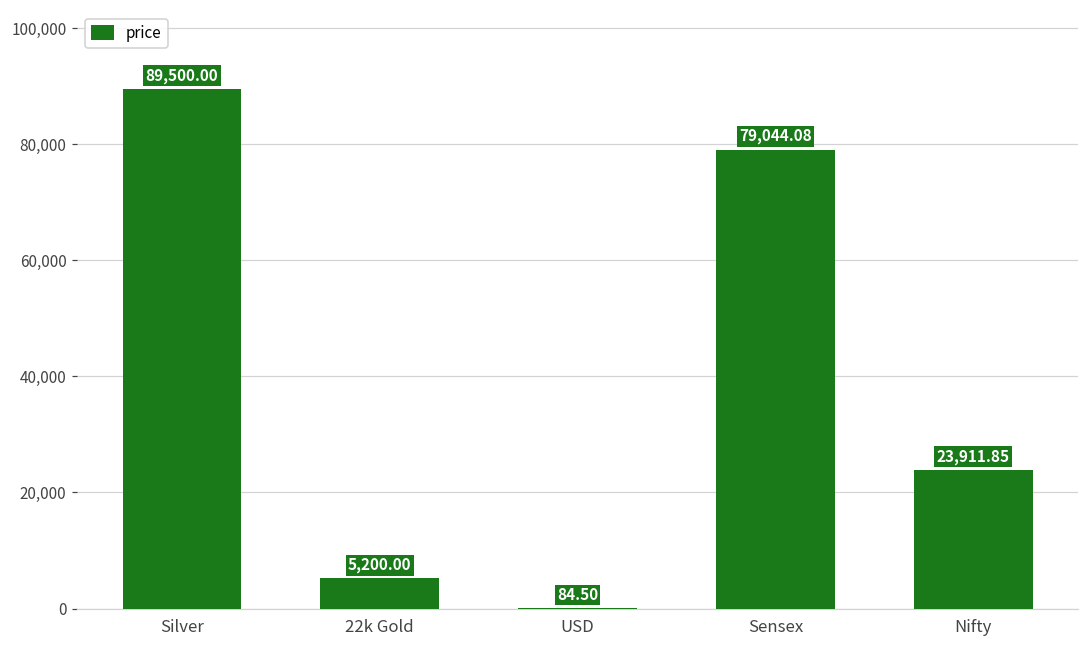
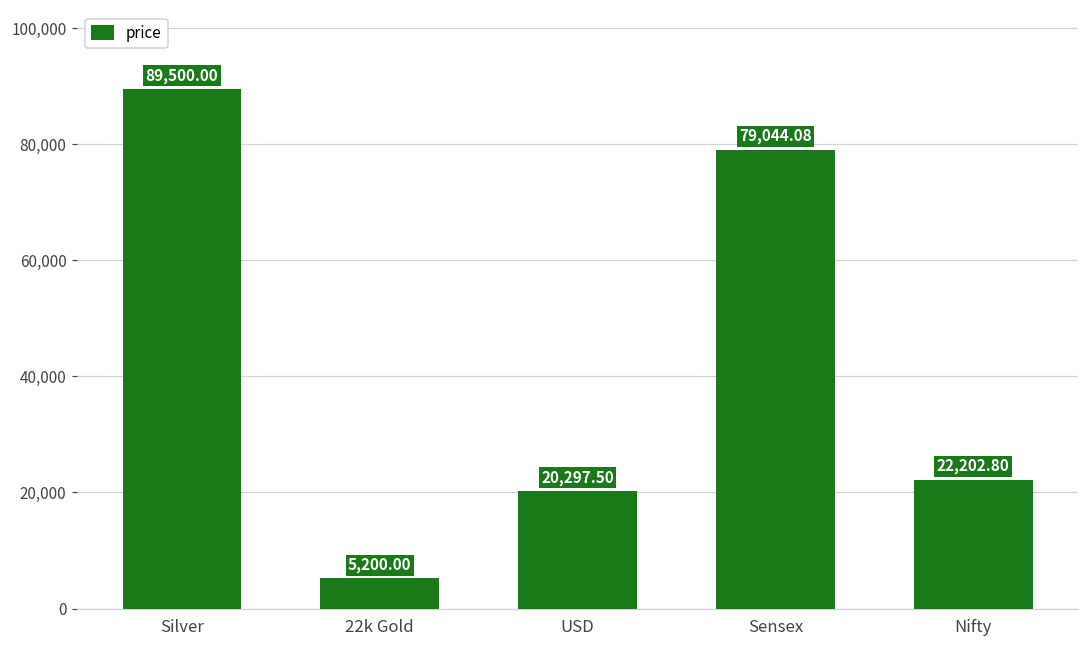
  {
-   "USD": "84.50",
-   "Nifty": "23,911.85"
+   "USD": "20,297.50",
+   "Nifty": "22,202.80"
  }
